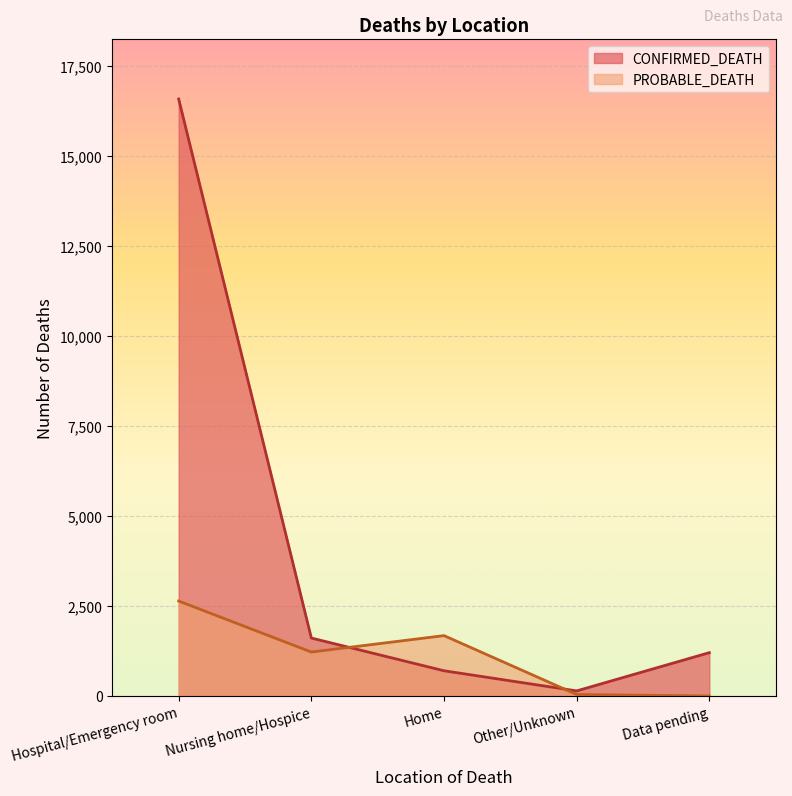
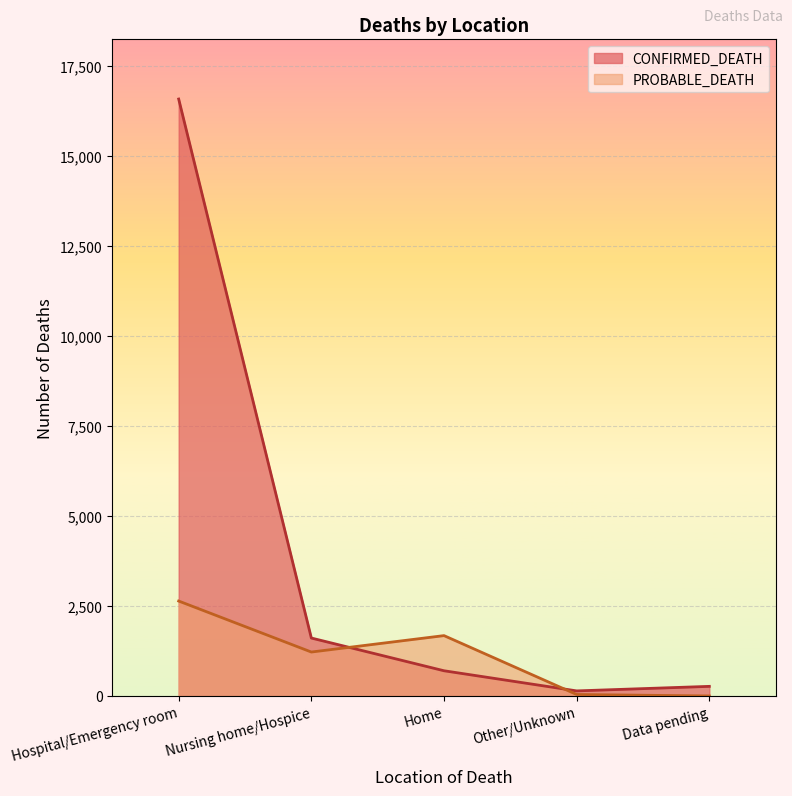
  {
    "CONFIRMED_DEATH": {
      "Hospital/Emergency room": "16,600",
      "Nursing home/Hospice": "1,600",
      "Home": "700",
      "Other/Unknown": "100",
-     "Data pending": "1,200"
+     "Data pending": "300"
    },
    "PROBABLE_DEATH": {
      "Hospital/Emergency room": "2,600",
      "Nursing home/Hospice": "1,200",
      "Home": "1,700",
      "Other/Unknown": "0",
      "Data pending": "0"
    }
  }
